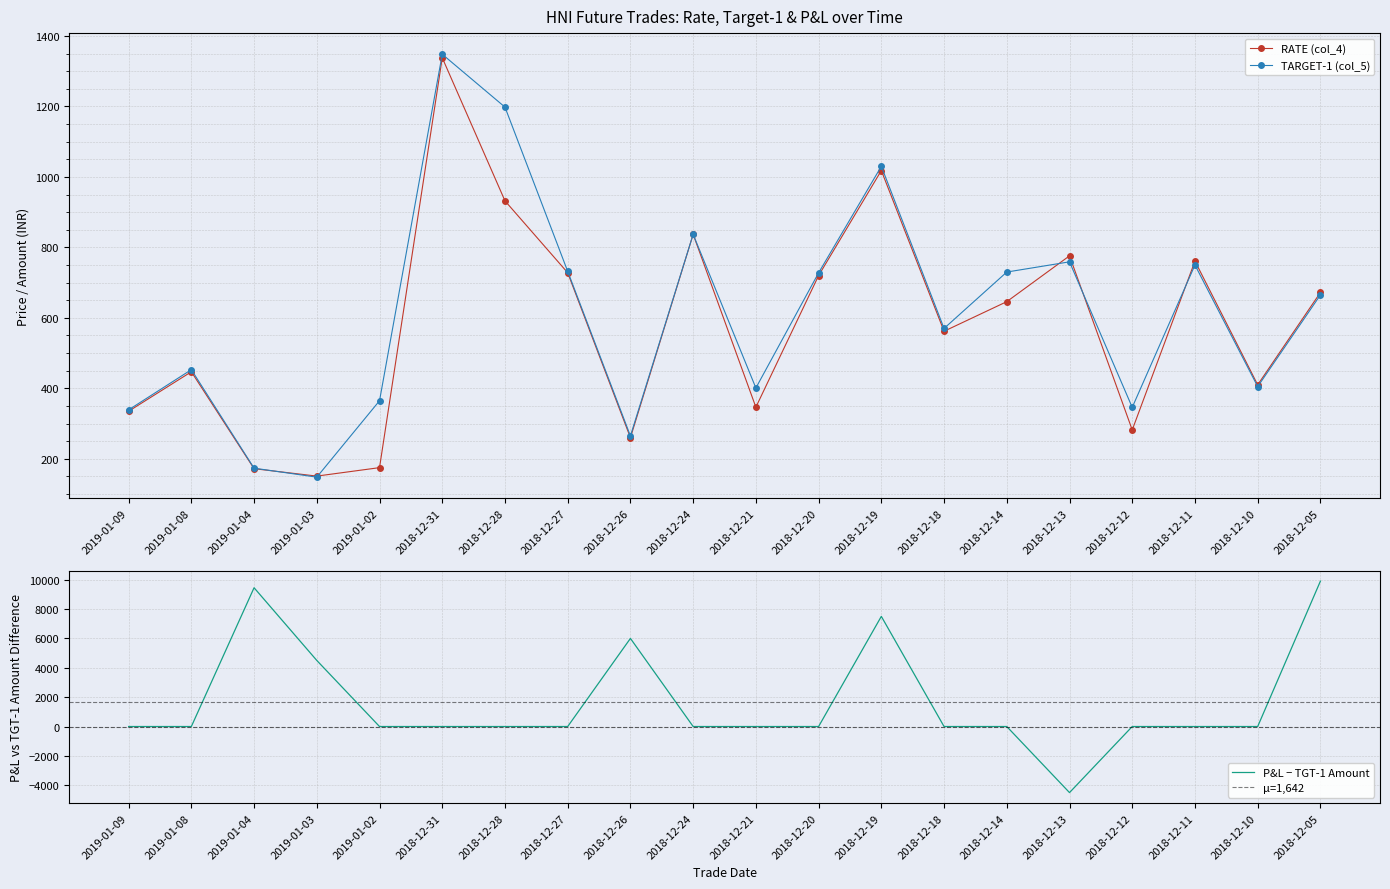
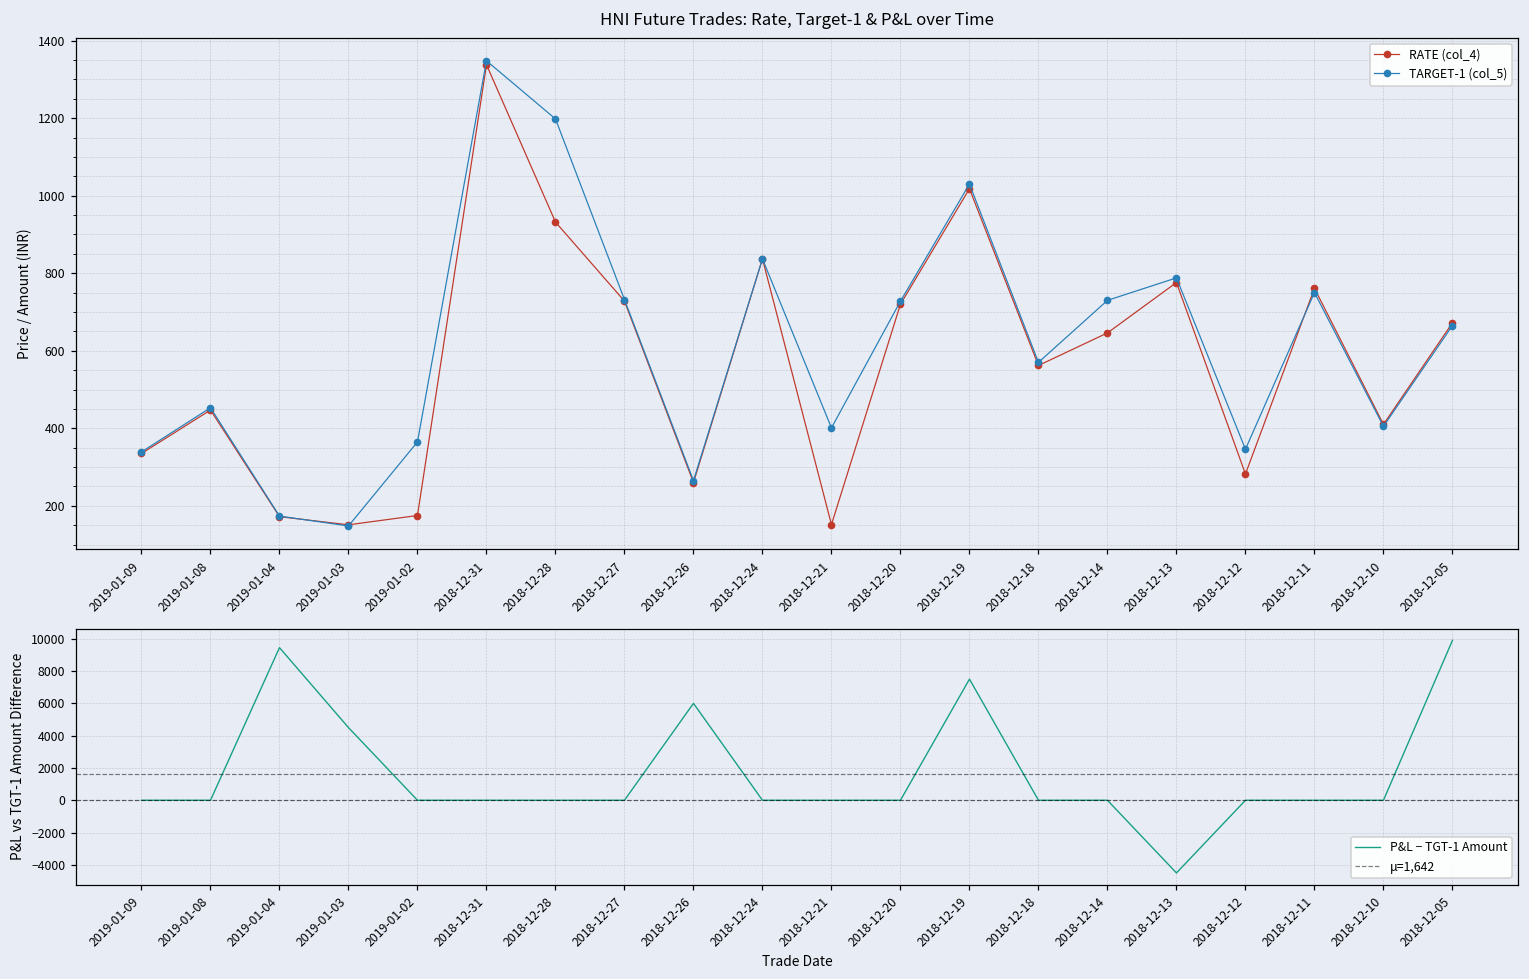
  {
    "HNI Future Trades: Rate, Target-1 & P&L over Time": {
      "RATE (col_4)": {
        "2019-01-02": 180,
        "2018-12-31": 1340,
        "2018-12-28": 930,
-       "2018-12-21": 350,
+       "2018-12-21": 150,
        "2018-12-20": 720,
        "2018-12-19": 1020,
        "2018-12-18": 560,
        "2018-12-14": 650,
        "2018-12-13": 780,
        "2018-12-12": 280,
        "2018-12-11": 760
      },
      "TARGET-1 (col_5)": {
        "2019-01-02": 360,
        "2018-12-31": 1350,
        "2018-12-28": 1200,
        "2018-12-21": 400,
        "2018-12-20": 730,
        "2018-12-19": 1030,
        "2018-12-18": 570,
        "2018-12-14": 730,
-       "2018-12-13": 760,
+       "2018-12-13": 790,
        "2018-12-12": 350,
        "2018-12-11": 750
      }
    }
  }
